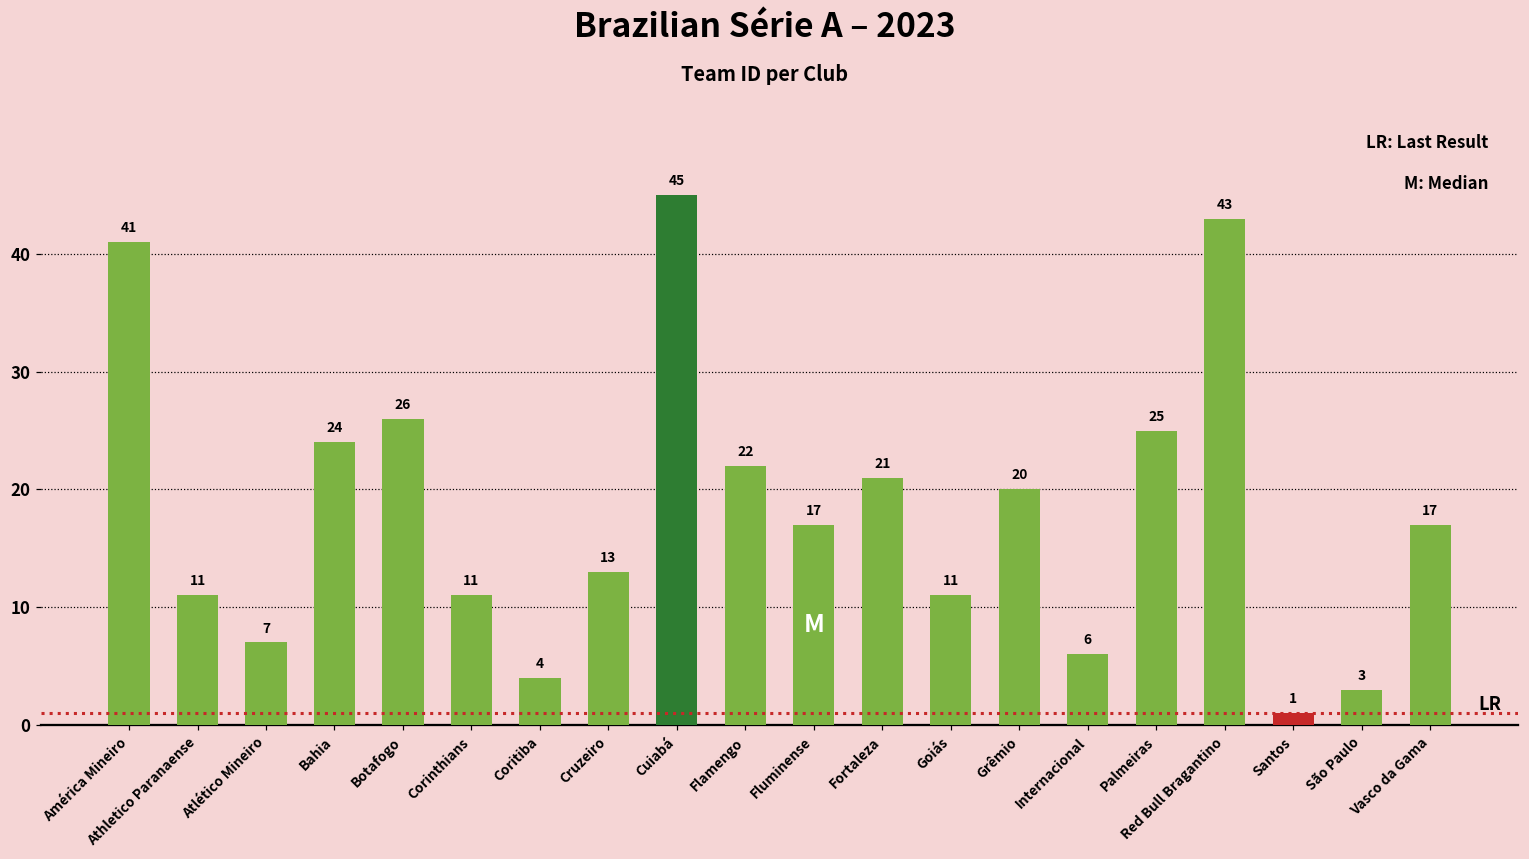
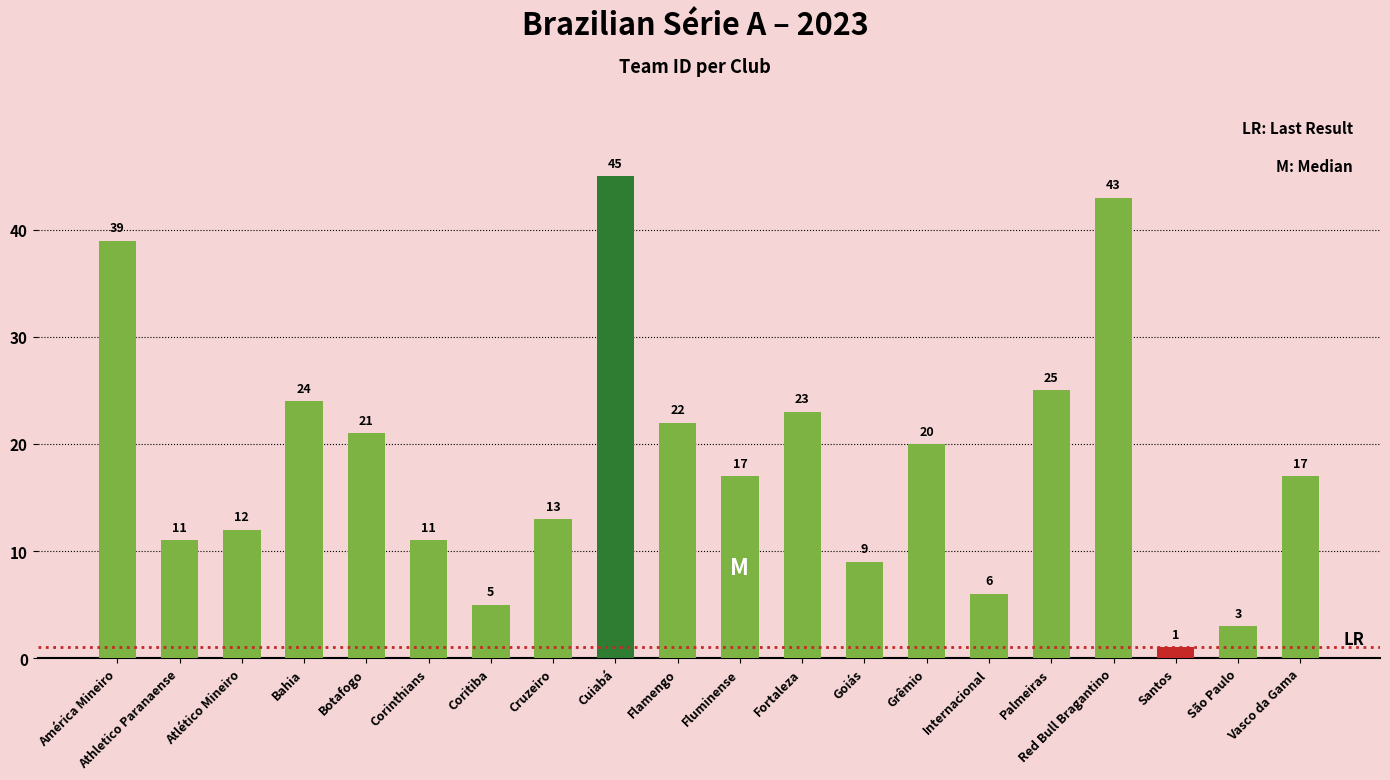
  {
-   "América Mineiro": 41,
+   "América Mineiro": 39,
    "Athletico Paranaense": 11,
-   "Atlético Mineiro": 7,
+   "Atlético Mineiro": 12,
    "Bahia": 24,
-   "Botafogo": 26,
+   "Botafogo": 21,
    "Corinthians": 11,
-   "Coritiba": 4,
+   "Coritiba": 5,
    "Cruzeiro": 13,
    "Cuiabá": 45,
    "Flamengo": 22,
    "Fluminense": 17,
-   "Fortaleza": 21,
-   "Goiás": 11,
+   "Fortaleza": 23,
+   "Goiás": 9,
    "Grêmio": 20,
    "Internacional": 6,
    "Palmeiras": 25,
    "Red Bull Bragantino": 43,
    "Santos": 1,
    "São Paulo": 3,
    "Vasco da Gama": 17
  }
